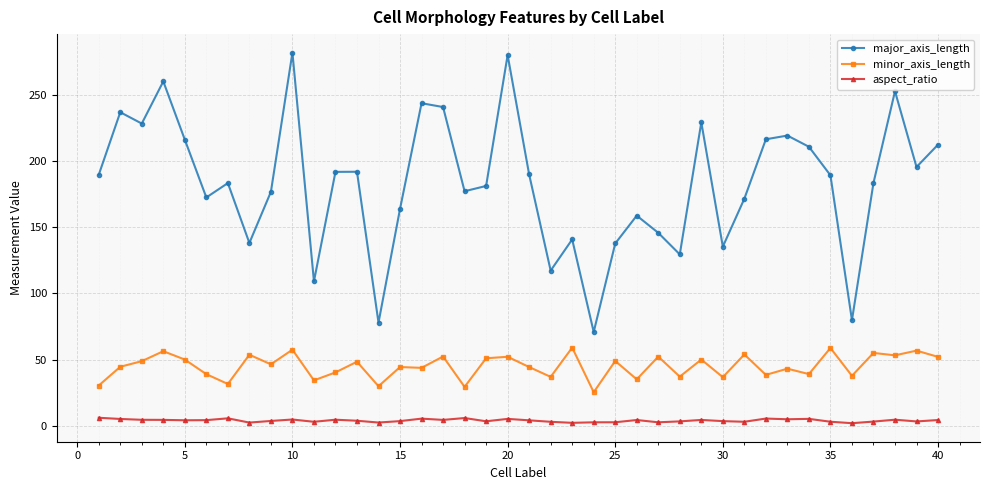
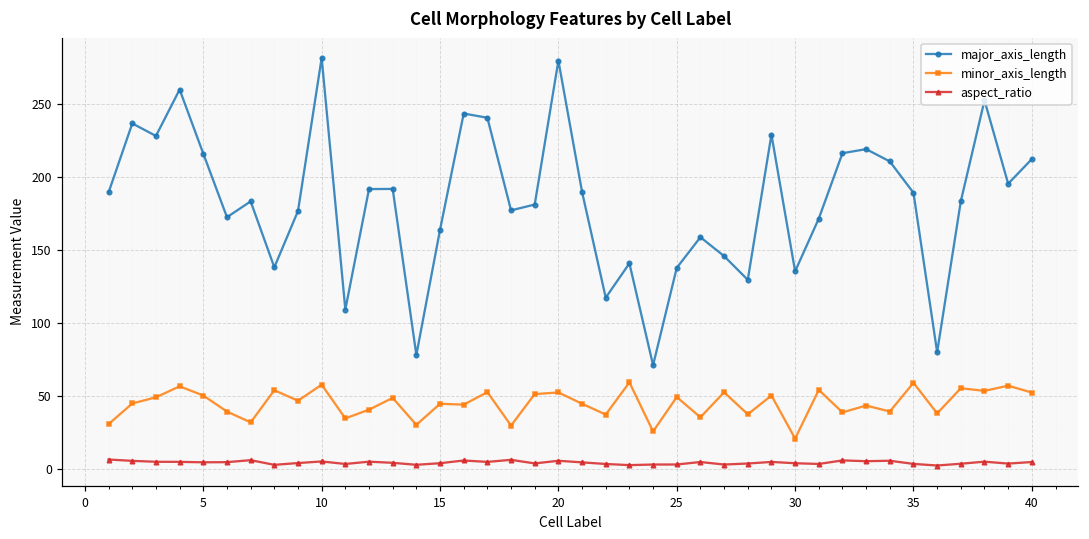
  {
    "major_axis_length": {
      "5": 216,
      "10": 282,
      "15": 164,
      "20": 280,
      "25": 138,
      "30": 135,
      "35": 189,
      "40": 212
    },
    "minor_axis_length": {
      "5": 50,
      "10": 58,
      "15": 44,
      "20": 52,
      "25": 49,
-     "30": 37,
+     "30": 21,
      "35": 59,
      "40": 52
    },
    "aspect_ratio": {
      "5": 4,
      "10": 5,
      "15": 4,
      "20": 5,
      "25": 3,
      "30": 4,
      "35": 3,
      "40": 4
    }
  }
